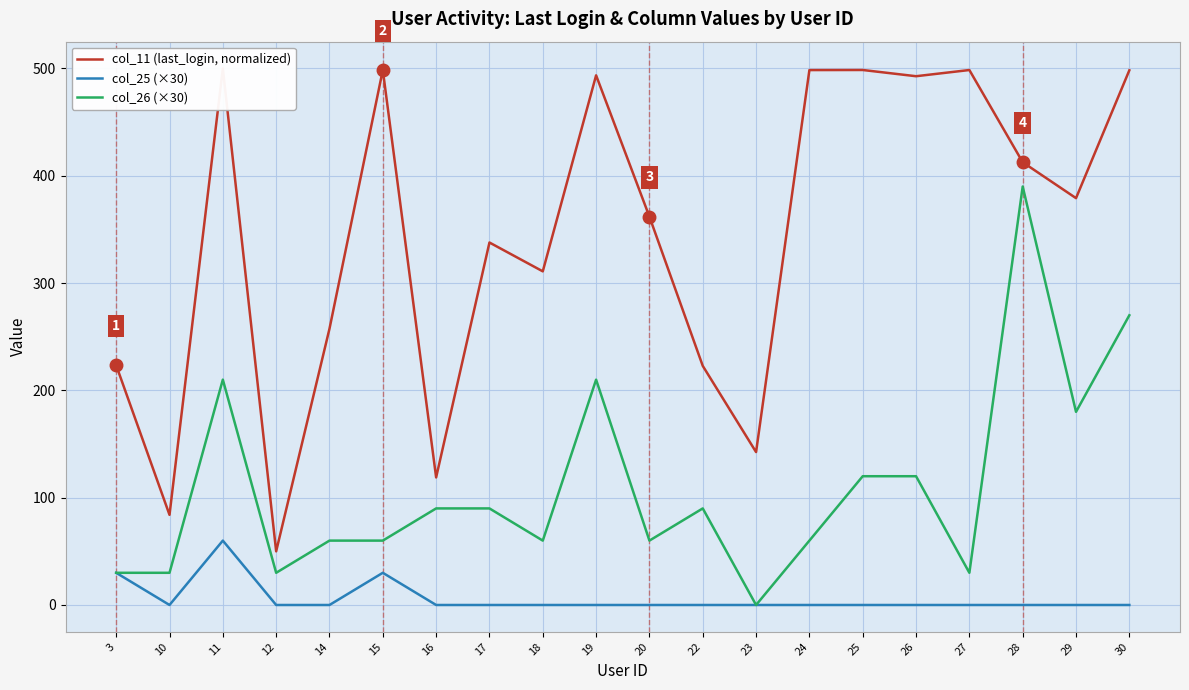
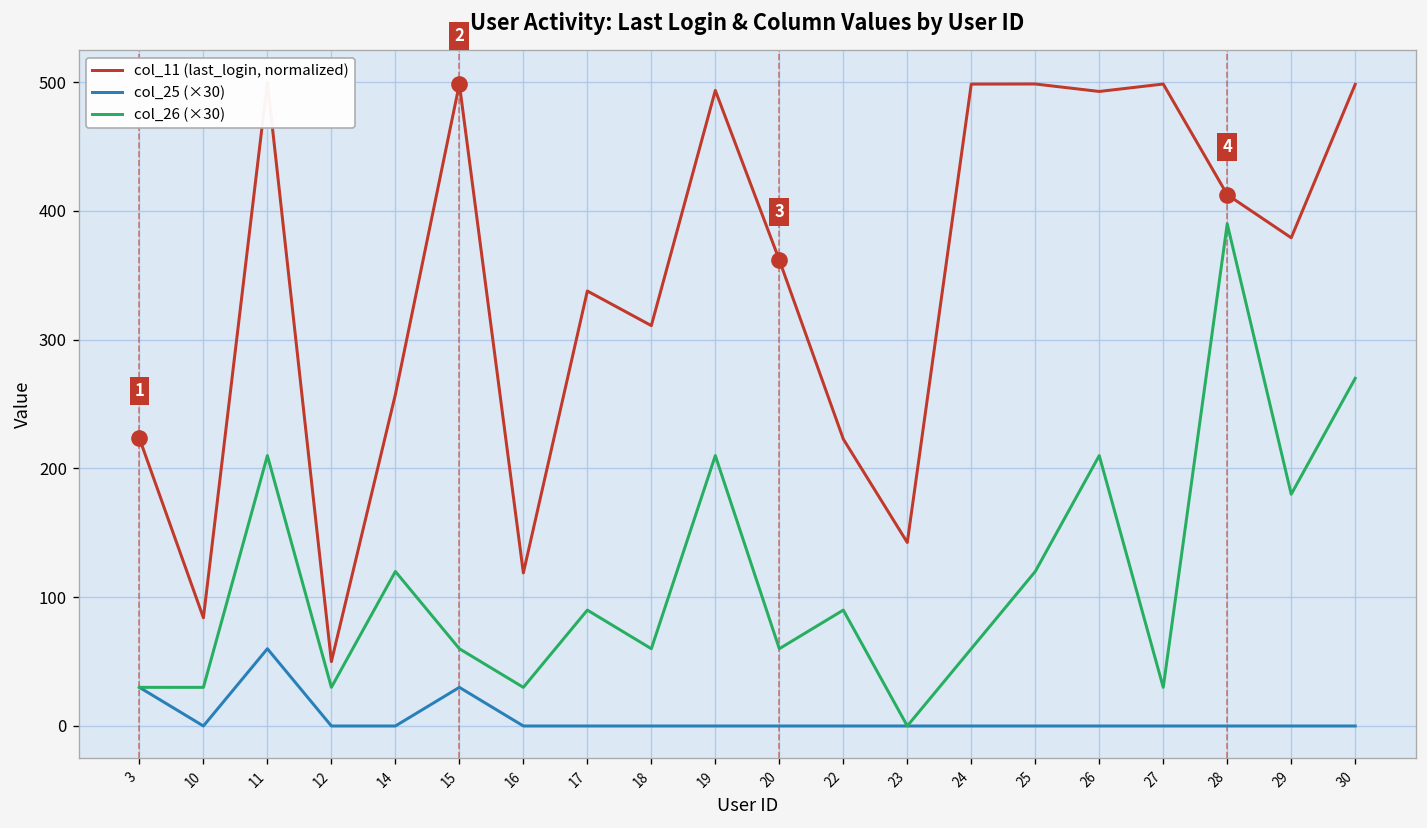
  {
    "col_25 (×30)": {
      "10": 0,
      "11": 60,
      "12": 0,
      "14": 0,
      "15": 30,
      "16": 0,
      "17": 0,
      "18": 0,
      "19": 0,
      "20": 0,
      "22": 0,
      "24": 0,
      "25": 0,
      "26": 0,
      "27": 0,
      "28": 0,
      "29": 0,
      "30": 0
    },
    "col_26 (×30)": {
      "10": 30,
      "11": 210,
      "12": 30,
-     "14": 60,
+     "14": 120,
      "15": 60,
-     "16": 90,
+     "16": 30,
      "17": 90,
      "18": 60,
      "19": 210,
      "20": 60,
      "22": 90,
      "24": 60,
      "25": 120,
-     "26": 120,
+     "26": 210,
      "27": 30,
      "28": 390,
      "29": 180,
      "30": 270
    }
  }
